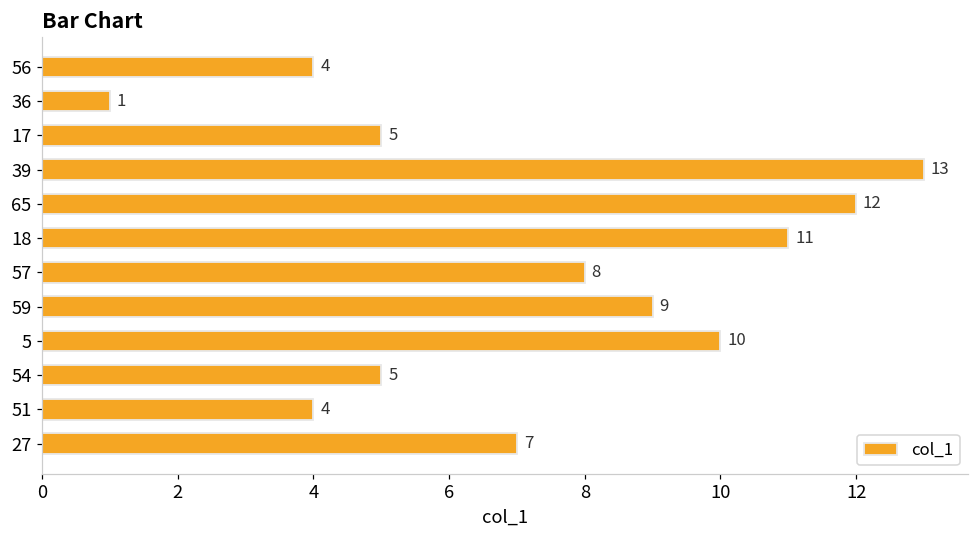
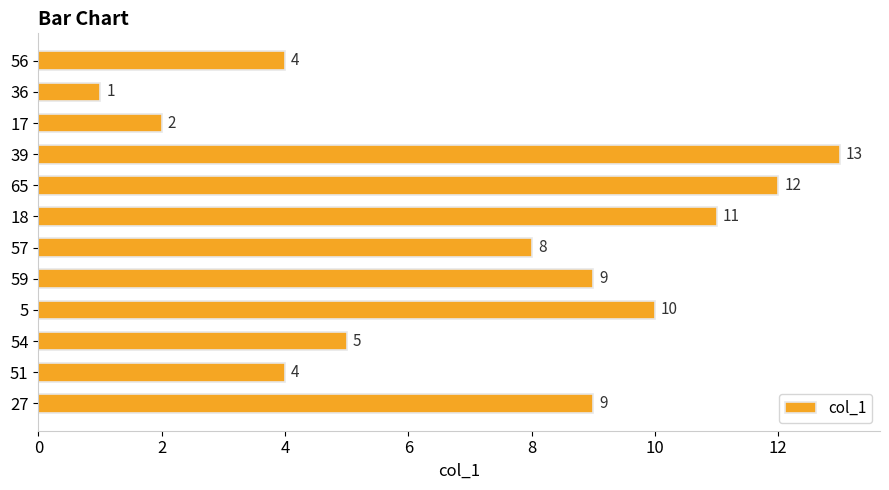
  {
    "56": 4,
    "36": 1,
-   "17": 5,
+   "17": 2,
    "39": 13,
    "65": 12,
    "18": 11,
    "57": 8,
    "59": 9,
    "5": 10,
    "54": 5,
    "51": 4,
-   "27": 7
+   "27": 9
  }
